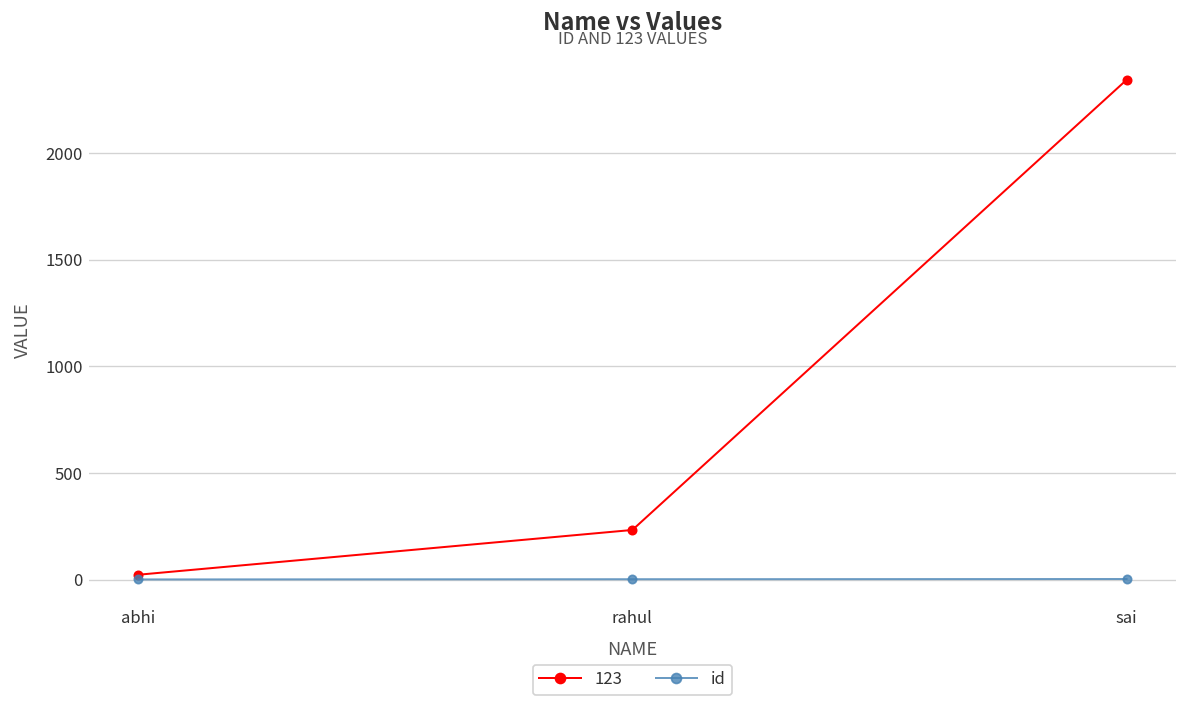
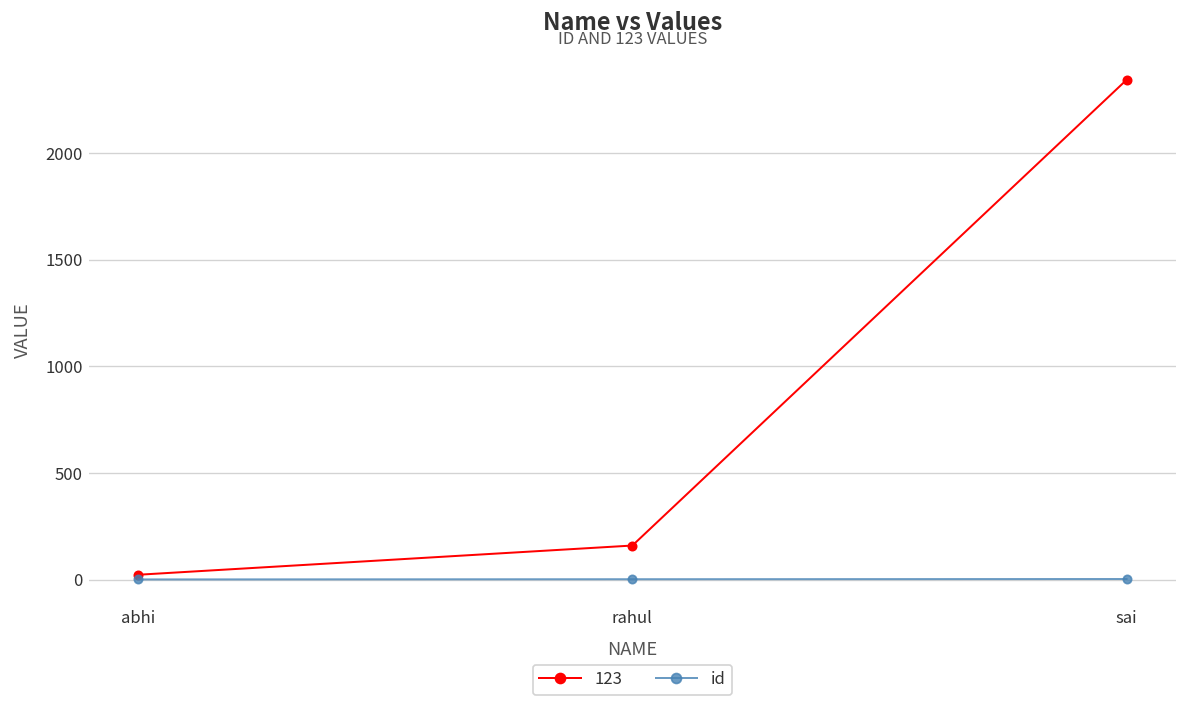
  {
    "123": {
      "abhi": 20,
-     "rahul": 230,
+     "rahul": 160,
      "sai": 2340
    },
    "id": {
      "abhi": 0,
      "rahul": 0,
      "sai": 0
    }
  }
